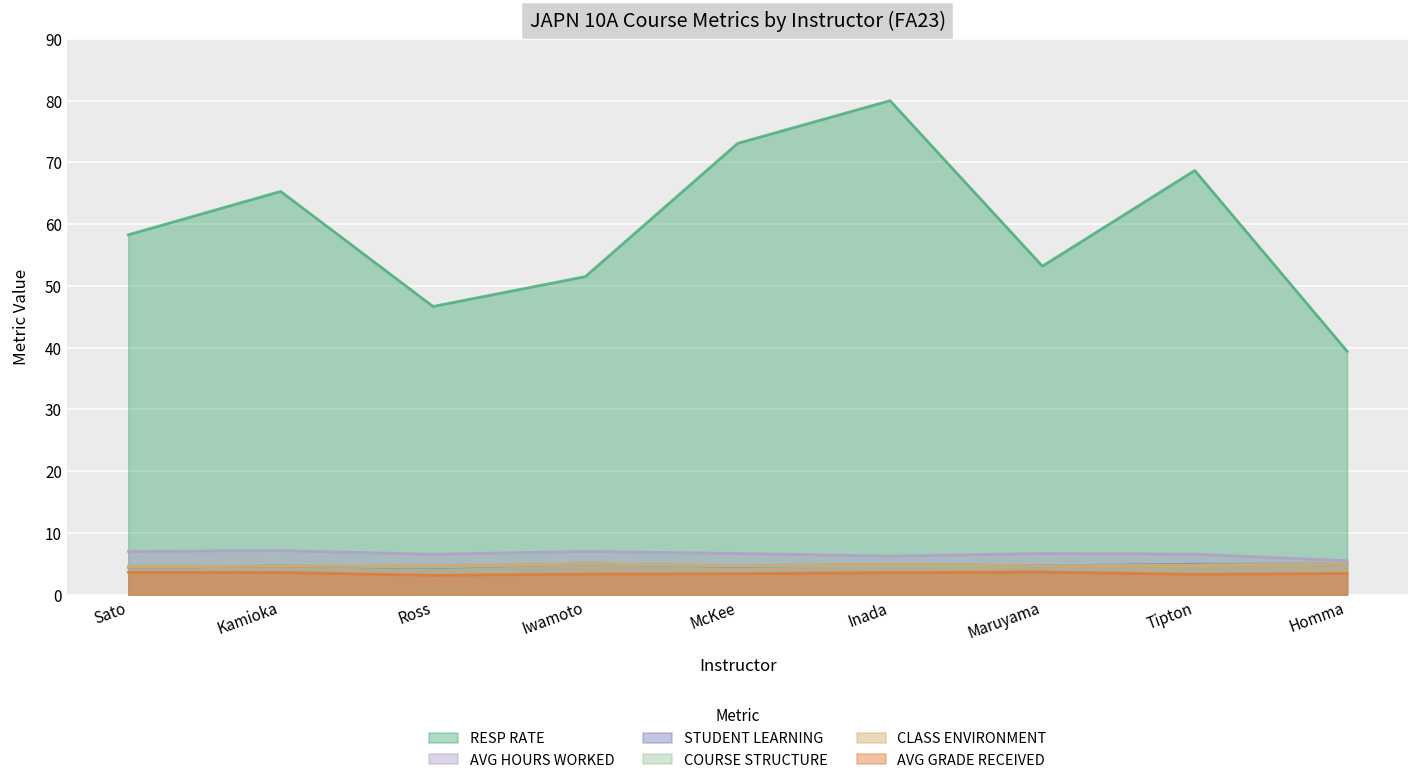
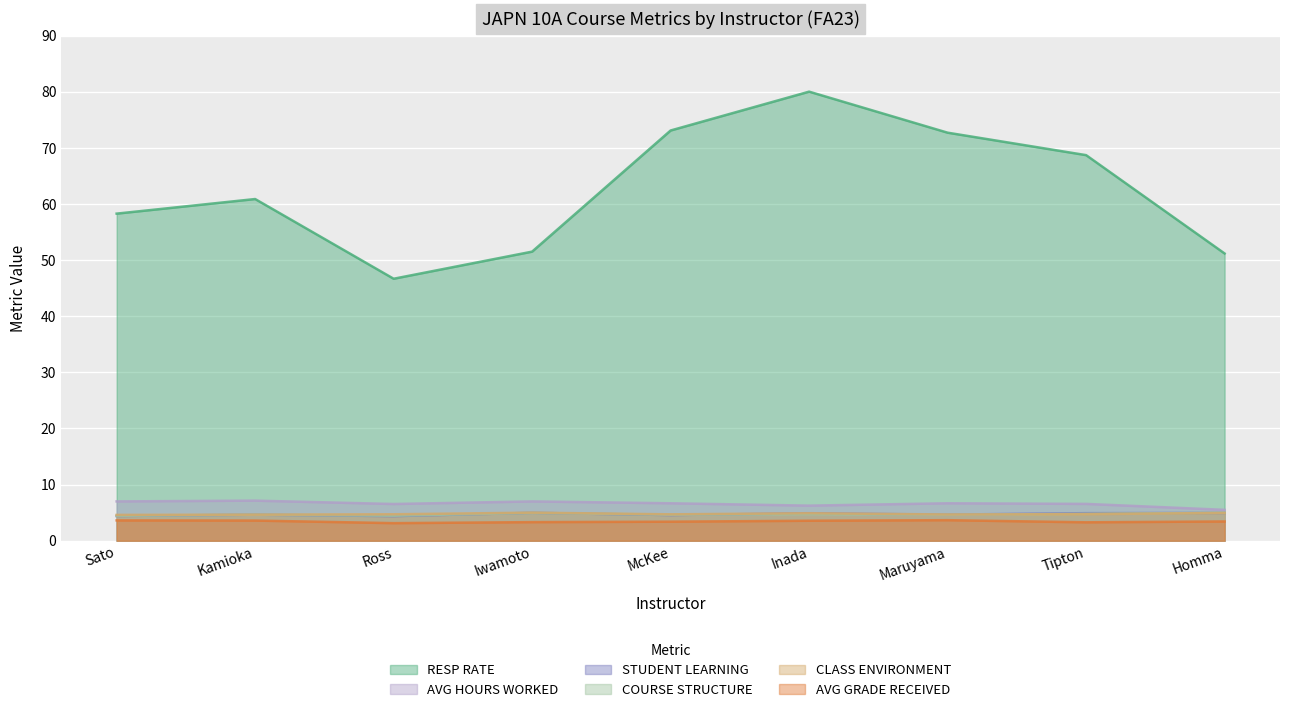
  {
    "RESP RATE": {
      "Sato": 58,
-     "Kamioka": 65,
+     "Kamioka": 61,
      "Ross": 47,
      "Iwamoto": 52,
      "McKee": 73,
      "Inada": 80,
-     "Maruyama": 53,
+     "Maruyama": 73,
      "Tipton": 69,
-     "Homma": 39
+     "Homma": 51
    }
  }
